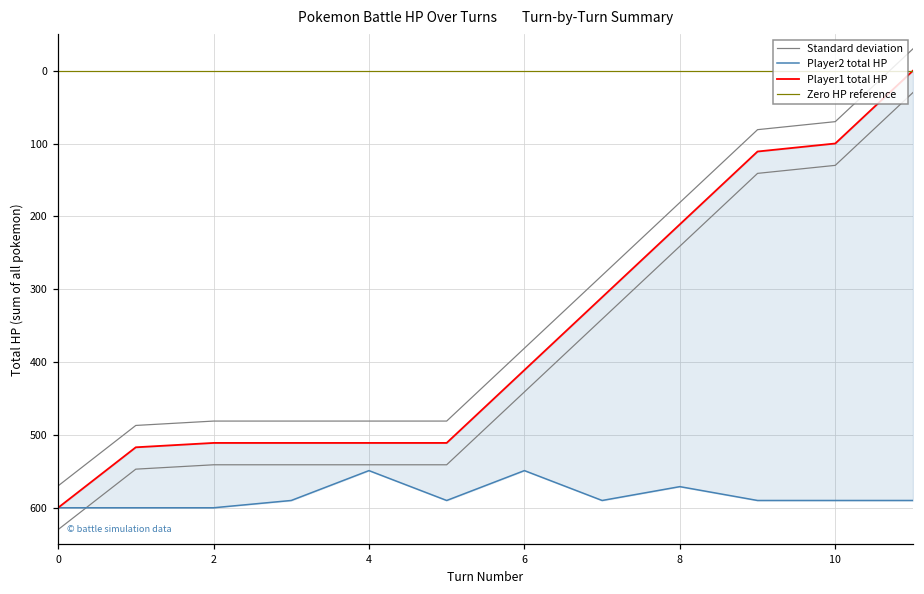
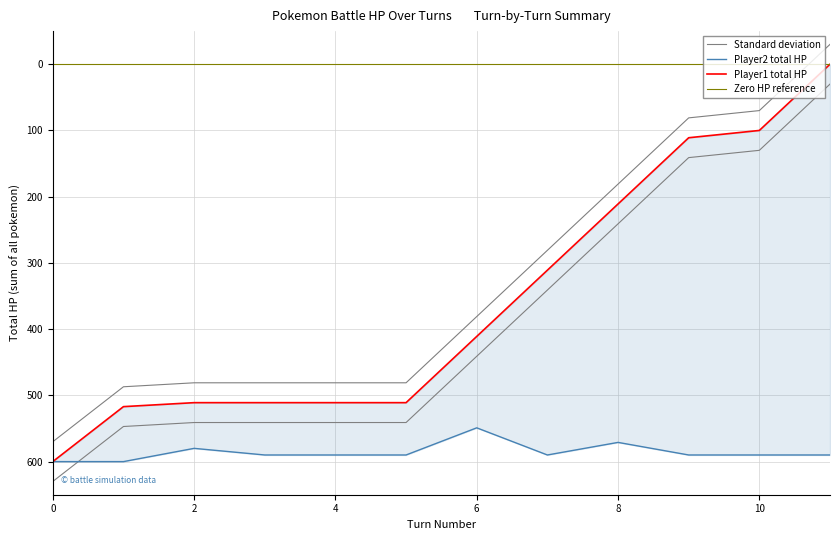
  {
    "Player2 total HP": {
-     "2": 600,
-     "4": 550,
+     "2": 580,
+     "4": 590,
      "6": 550,
      "8": 570,
      "10": 590
    },
    "Player1 total HP": {
      "2": 510,
      "4": 510,
      "6": 410,
      "8": 210,
      "10": 100
    }
  }
